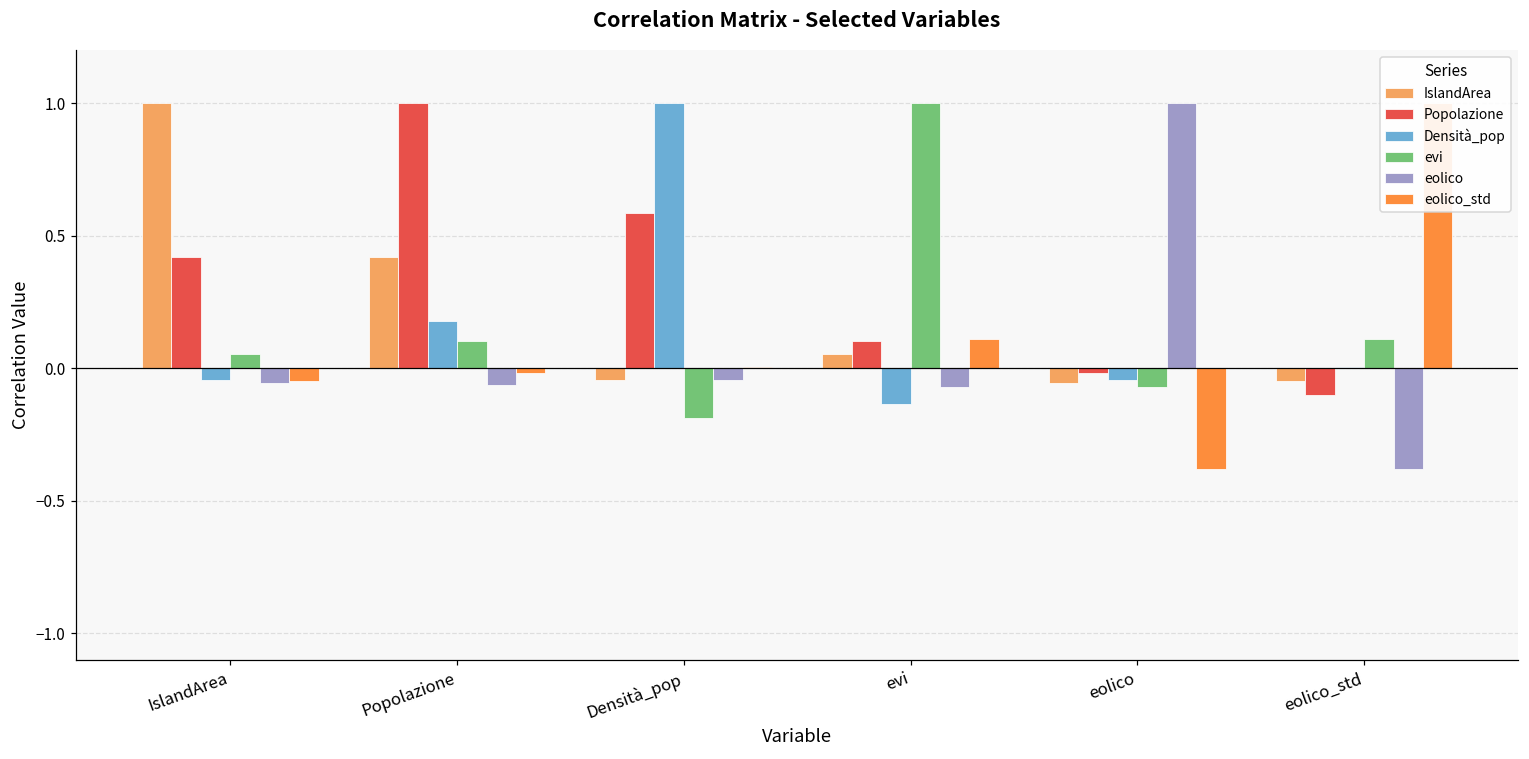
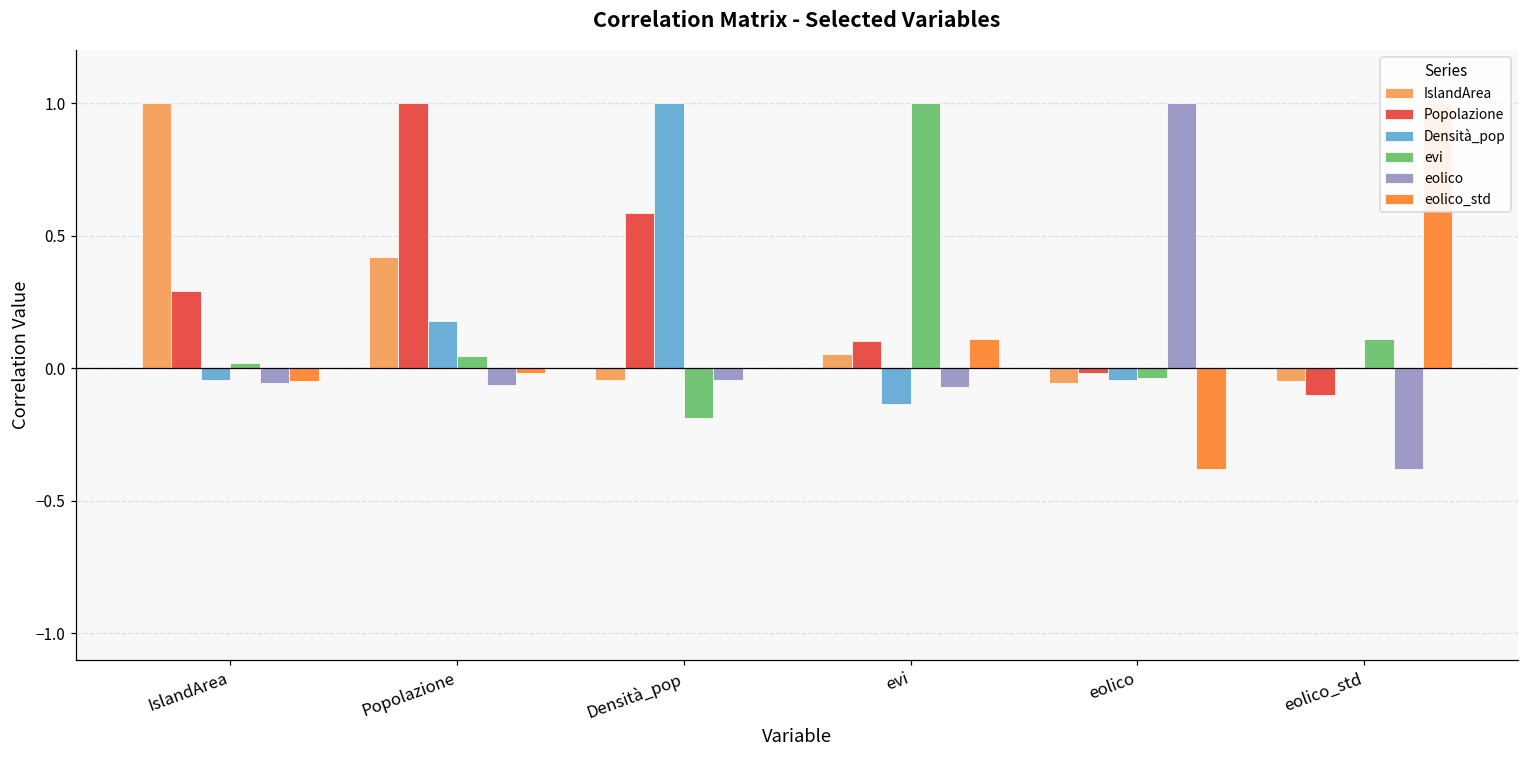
  {
    "Popolazione": {
-     "IslandArea": 0.42,
+     "IslandArea": 0.29,
      "Popolazione": 1.00,
      "Densità_pop": 0.59,
      "evi": 0.10,
      "eolico": -0.02,
      "eolico_std": -0.10
    },
    "evi": {
-     "IslandArea": 0.05,
-     "Popolazione": 0.10,
+     "IslandArea": 0.02,
+     "Popolazione": 0.04,
      "Densità_pop": -0.19,
      "evi": 1.00,
-     "eolico": -0.07,
+     "eolico": -0.04,
      "eolico_std": 0.11
    }
  }
